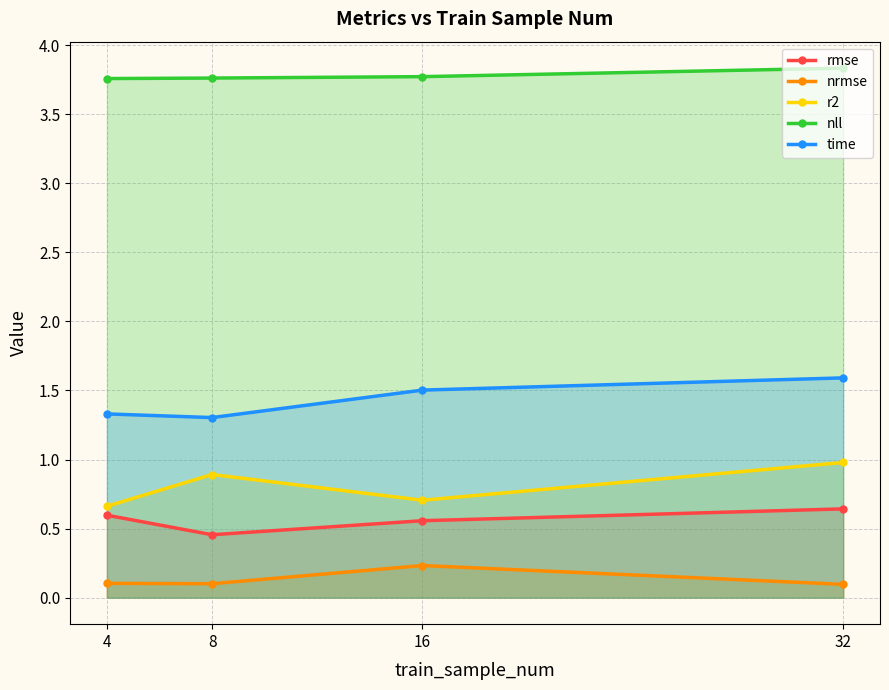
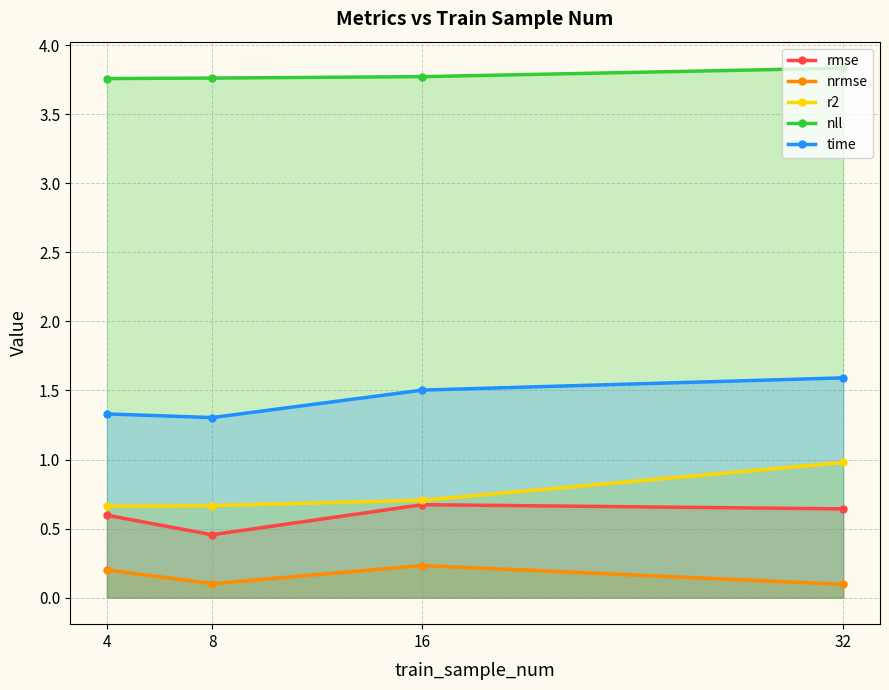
  {
    "rmse": {
      "4": 0.60,
      "8": 0.46,
-     "16": 0.56,
+     "16": 0.67,
      "32": 0.64
    },
    "nrmse": {
-     "4": 0.10,
+     "4": 0.20,
      "8": 0.10,
      "16": 0.23,
      "32": 0.10
    },
    "r2": {
      "4": 0.66,
-     "8": 0.89,
+     "8": 0.67,
      "16": 0.71,
      "32": 0.98
    },
    "nll": {
      "4": 3.76,
      "8": 3.76,
      "16": 3.77
    },
    "time": {
      "4": 1.33,
      "8": 1.30,
      "16": 1.50,
      "32": 1.59
    }
  }
